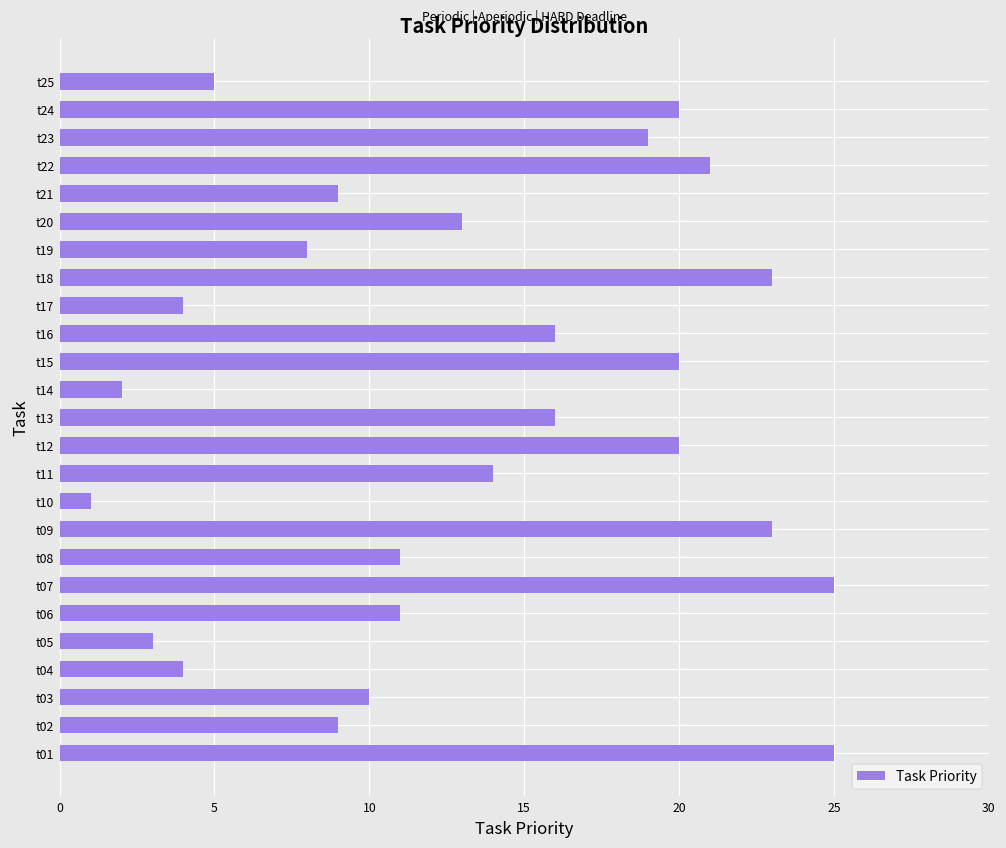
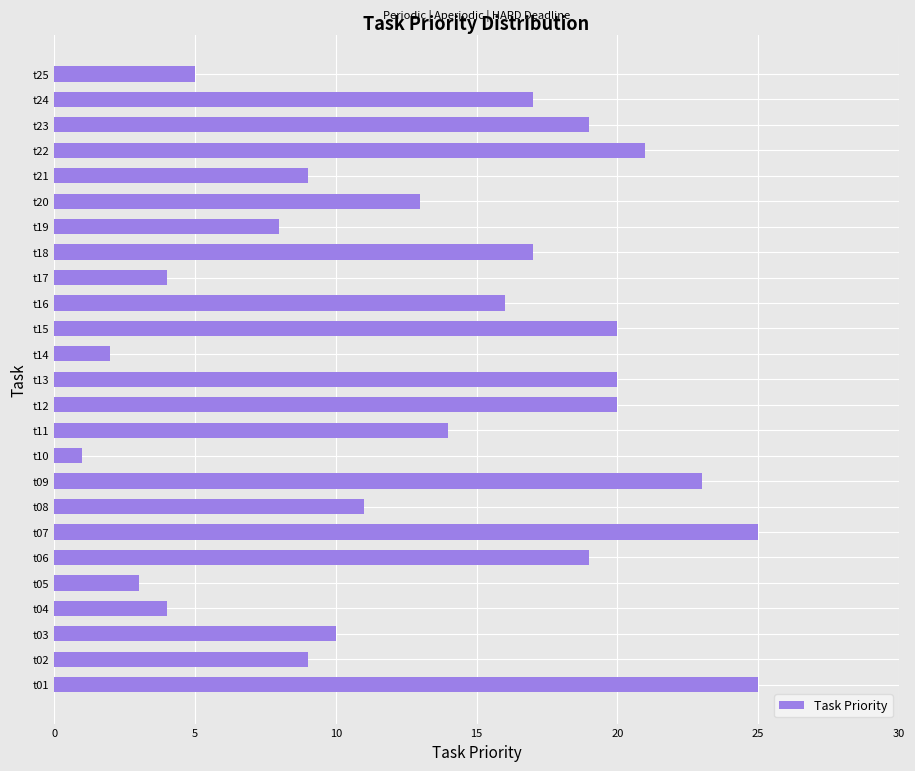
  {
    "t25": 5,
-   "t24": 20,
+   "t24": 17,
    "t23": 19,
    "t22": 21,
    "t21": 9,
    "t20": 13,
    "t19": 8,
-   "t18": 23,
+   "t18": 17,
    "t17": 4,
    "t16": 16,
    "t15": 20,
    "t14": 2,
-   "t13": 16,
+   "t13": 20,
    "t12": 20,
    "t11": 14,
    "t10": 1,
    "t09": 23,
    "t08": 11,
    "t07": 25,
-   "t06": 11,
+   "t06": 19,
    "t05": 3,
    "t04": 4,
    "t03": 10,
    "t02": 9,
    "t01": 25
  }
